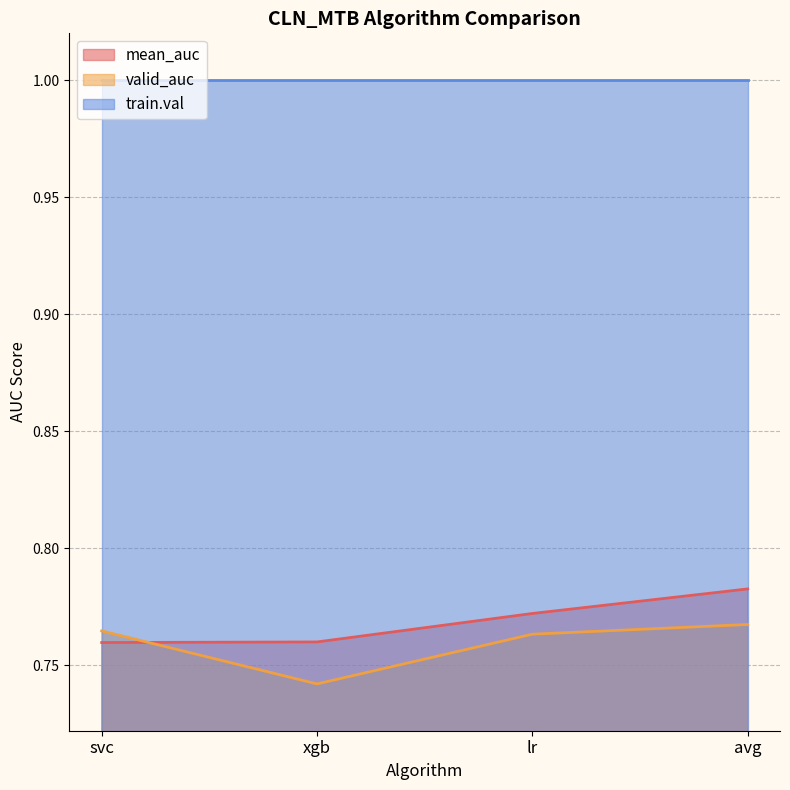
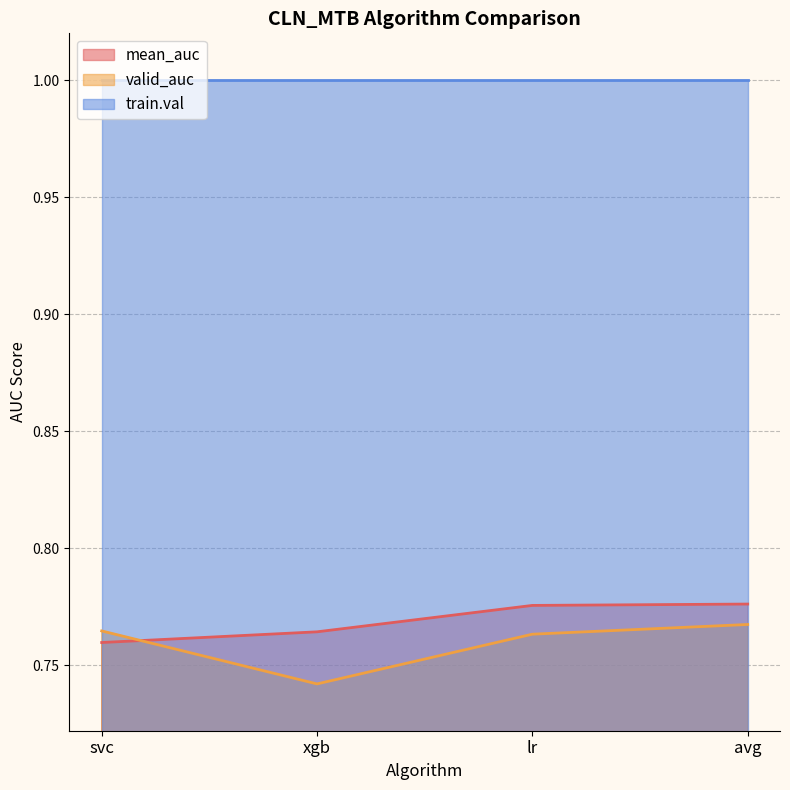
  {
    "mean_auc": {
      "svc": 0.760,
-     "xgb": 0.760,
-     "lr": 0.772,
-     "avg": 0.783
+     "xgb": 0.764,
+     "lr": 0.776,
+     "avg": 0.776
    },
    "valid_auc": {
      "svc": 0.765,
      "xgb": 0.742,
      "lr": 0.763,
      "avg": 0.767
    },
    "train.val": {
      "xgb": 1.000,
      "lr": 1.000,
      "avg": 1.000
    }
  }
